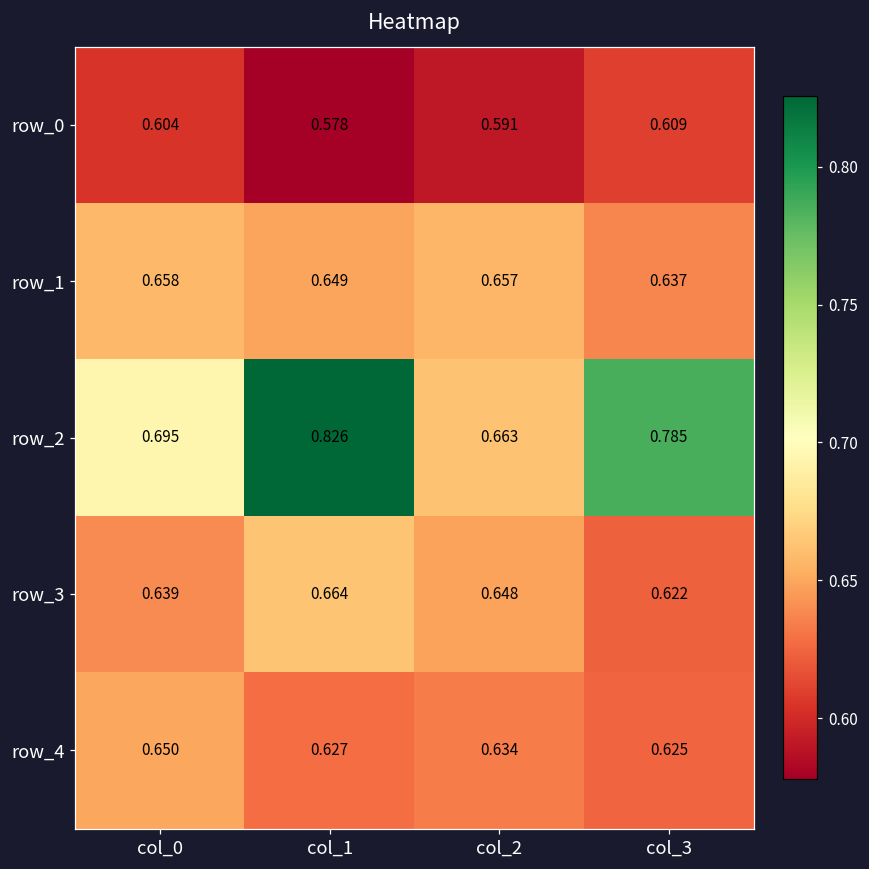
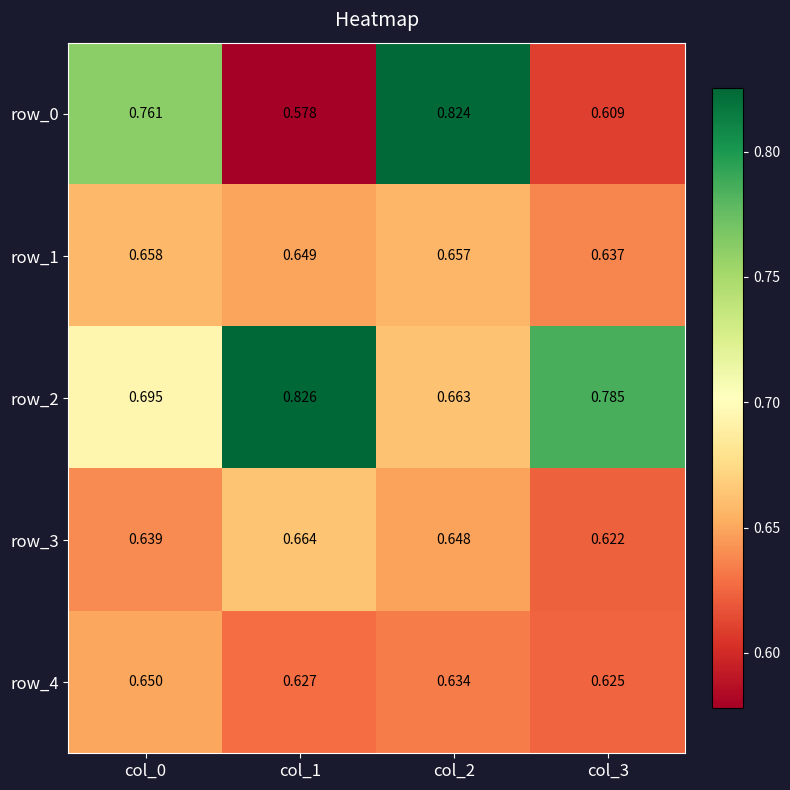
  {
    "row_0": {
-     "col_0": 0.604,
+     "col_0": 0.761,
      "col_1": 0.578,
-     "col_2": 0.591,
+     "col_2": 0.824,
      "col_3": 0.609
    },
    "row_1": {
      "col_0": 0.658,
      "col_1": 0.649,
      "col_2": 0.657,
      "col_3": 0.637
    },
    "row_2": {
      "col_0": 0.695,
      "col_1": 0.826,
      "col_2": 0.663,
      "col_3": 0.785
    },
    "row_3": {
      "col_0": 0.639,
      "col_1": 0.664,
      "col_2": 0.648,
      "col_3": 0.622
    },
    "row_4": {
      "col_0": 0.650,
      "col_1": 0.627,
      "col_2": 0.634,
      "col_3": 0.625
    }
  }
